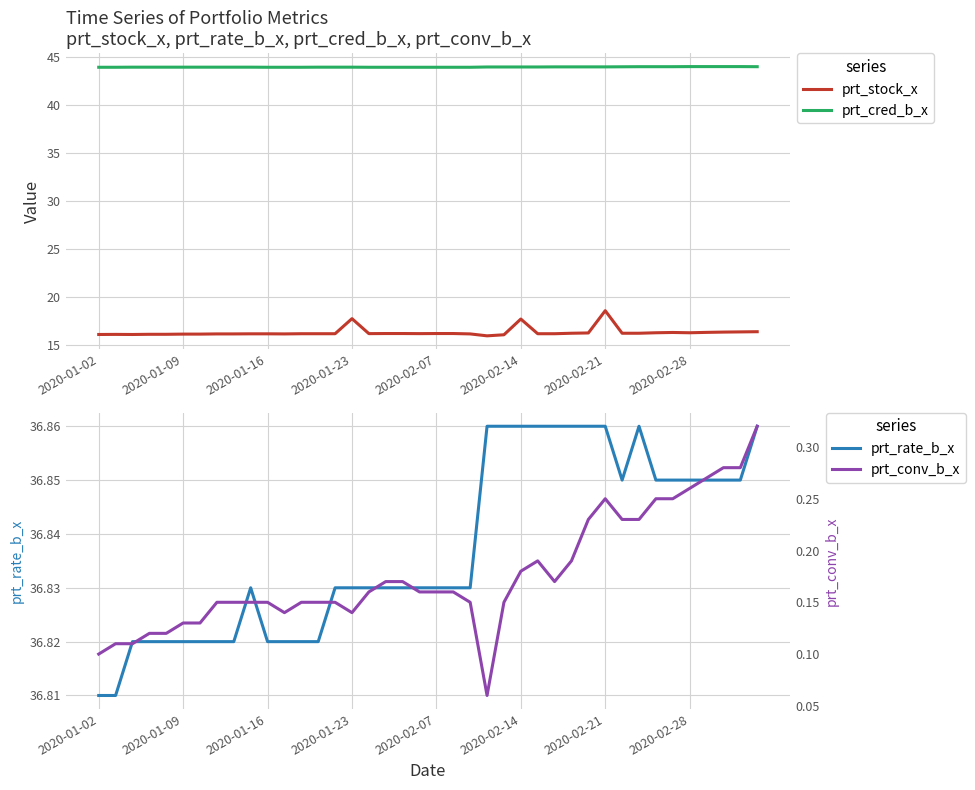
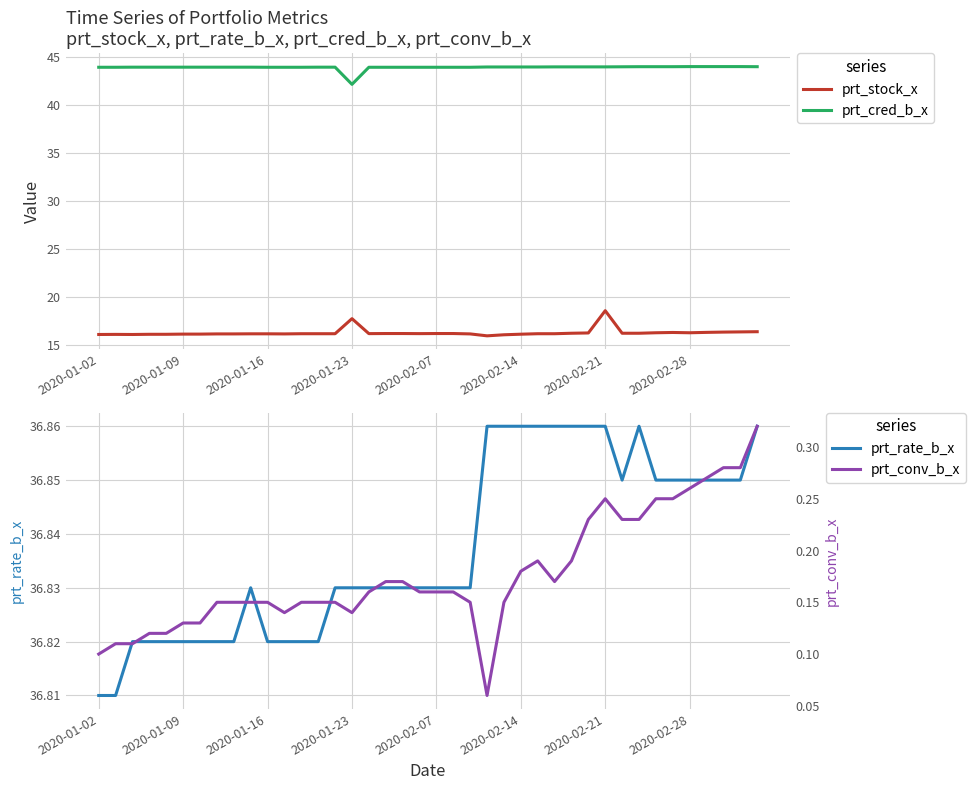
  {
    "Time Series of Portfolio Metrics prt_stock_x, prt_rate_b_x, prt_cred_b_x, prt_conv_b_x": {
      "prt_stock_x": {
        "2020-01-02": 16,
        "2020-01-09": 16,
        "2020-01-16": 16,
        "2020-01-23": 18,
        "2020-02-07": 16,
-       "2020-02-14": 18,
+       "2020-02-14": 16,
        "2020-02-21": 19,
        "2020-02-28": 16
      },
      "prt_cred_b_x": {
        "2020-01-02": 44,
        "2020-01-09": 44,
        "2020-01-16": 44,
-       "2020-01-23": 44,
+       "2020-01-23": 42,
        "2020-02-07": 44,
        "2020-02-14": 44,
        "2020-02-21": 44,
        "2020-02-28": 44
      }
    }
  }
